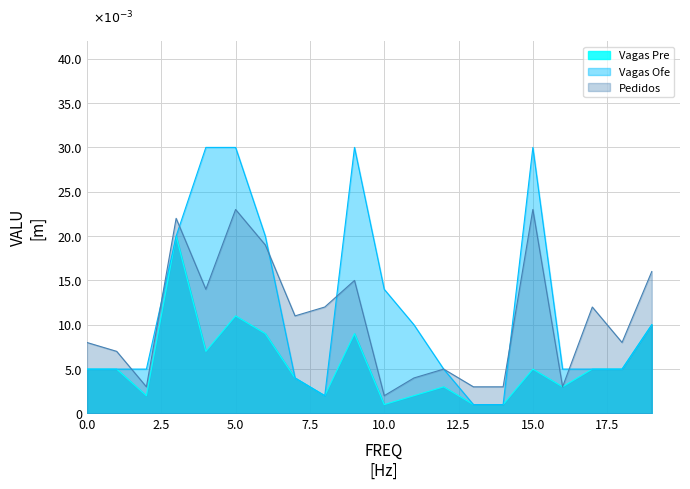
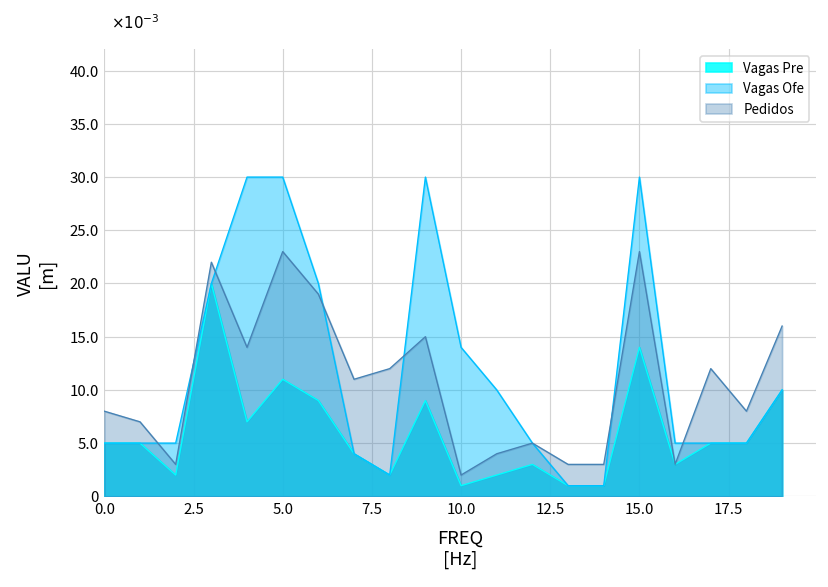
  {
    "Vagas Pre": {
      "5.0": 11,
      "10.0": 1,
-     "15.0": 5
+     "15.0": 14
    },
    "Vagas Ofe": {
      "5.0": 30,
      "10.0": 14,
      "15.0": 30
    },
    "Pedidos": {
      "0.0": 8,
      "5.0": 23,
      "10.0": 2,
      "15.0": 23
    }
  }
